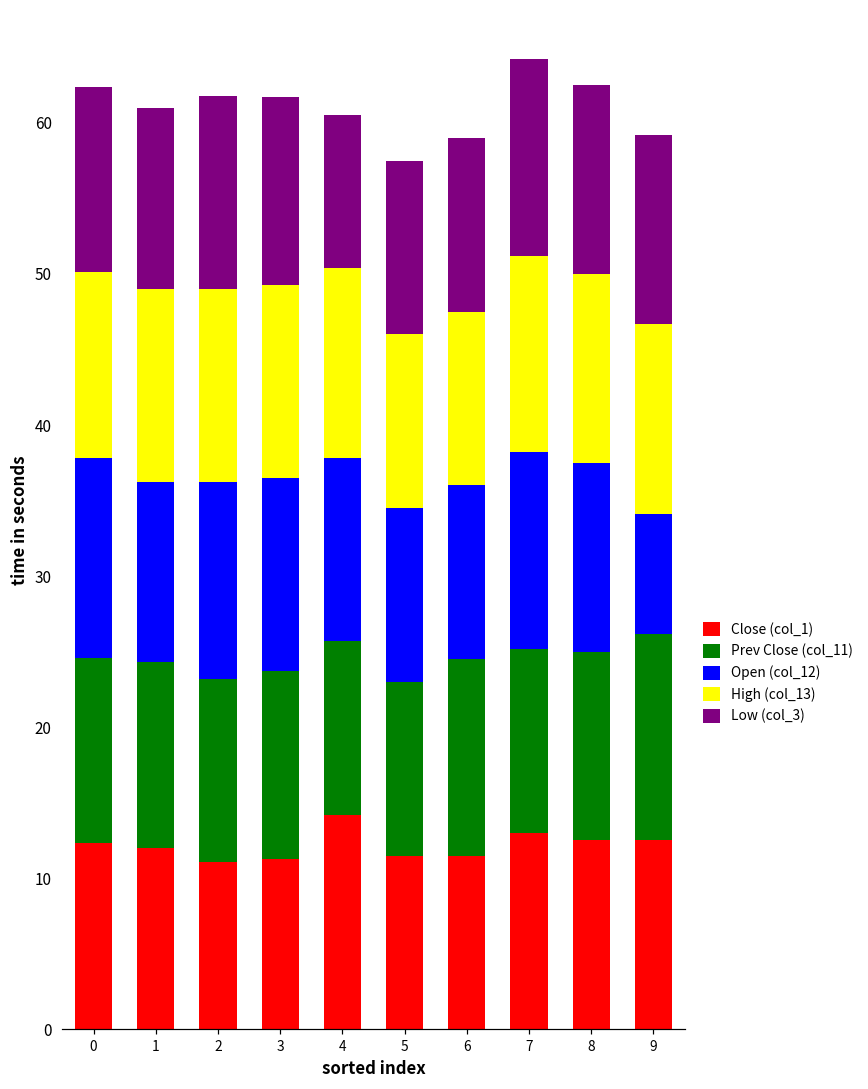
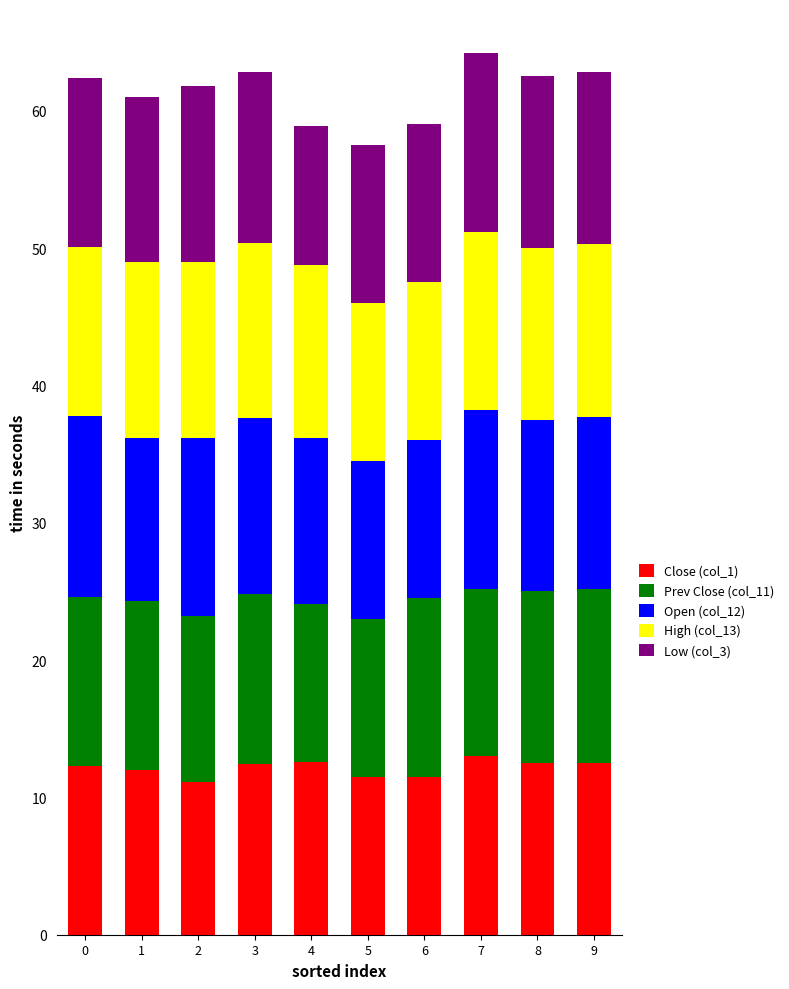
  {
    "Close (col_1)": {
      "0": 12.3,
      "1": 12.0,
      "2": 11.1,
-     "3": 11.3,
-     "4": 14.2,
+     "3": 12.4,
+     "4": 12.6,
      "5": 11.5,
      "6": 11.5,
      "7": 13.0,
      "8": 12.5,
      "9": 12.5
    },
    "Prev Close (col_11)": {
      "0": 12.3,
      "1": 12.3,
      "2": 12.1,
      "3": 12.4,
      "4": 11.5,
      "5": 11.5,
      "6": 13.0,
      "7": 12.2,
      "8": 12.5,
-     "9": 13.7
+     "9": 12.7
    },
    "Open (col_12)": {
      "0": 13.2,
      "1": 11.9,
      "2": 13.0,
      "3": 12.8,
      "4": 12.1,
      "5": 11.5,
      "6": 11.5,
      "7": 13.0,
      "8": 12.5,
-     "9": 7.9
+     "9": 12.5
    },
    "High (col_13)": {
      "0": 12.3,
      "1": 12.8,
      "2": 12.8,
      "3": 12.8,
      "4": 12.6,
      "5": 11.5,
      "6": 11.5,
      "7": 13.0,
      "8": 12.5,
      "9": 12.6
    },
    "Low (col_3)": {
      "0": 12.3,
      "1": 12.0,
      "2": 12.8,
      "3": 12.4,
      "4": 10.1,
      "5": 11.5,
      "6": 11.5,
      "7": 13.0,
      "8": 12.5,
      "9": 12.5
    }
  }
